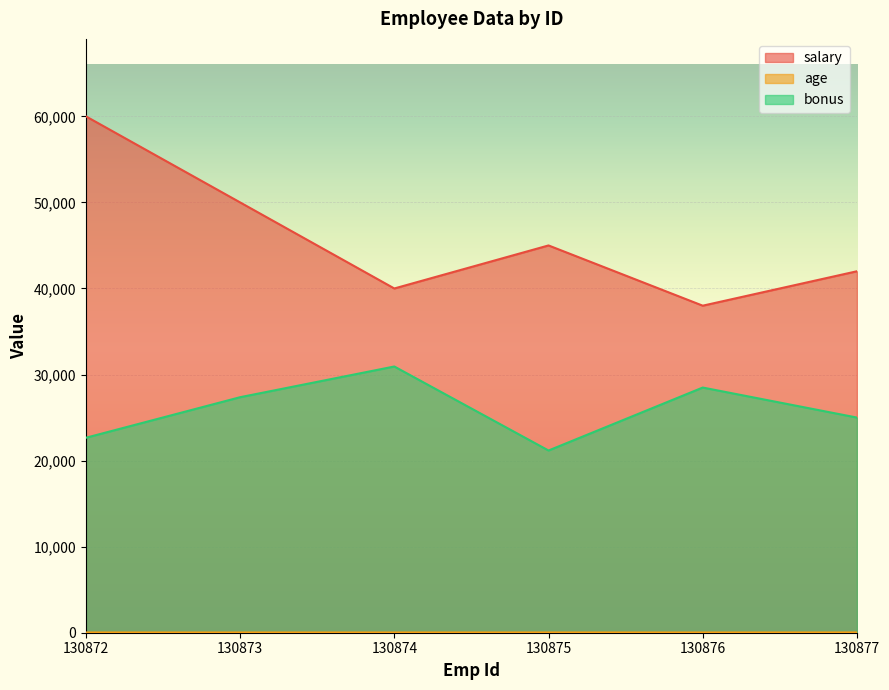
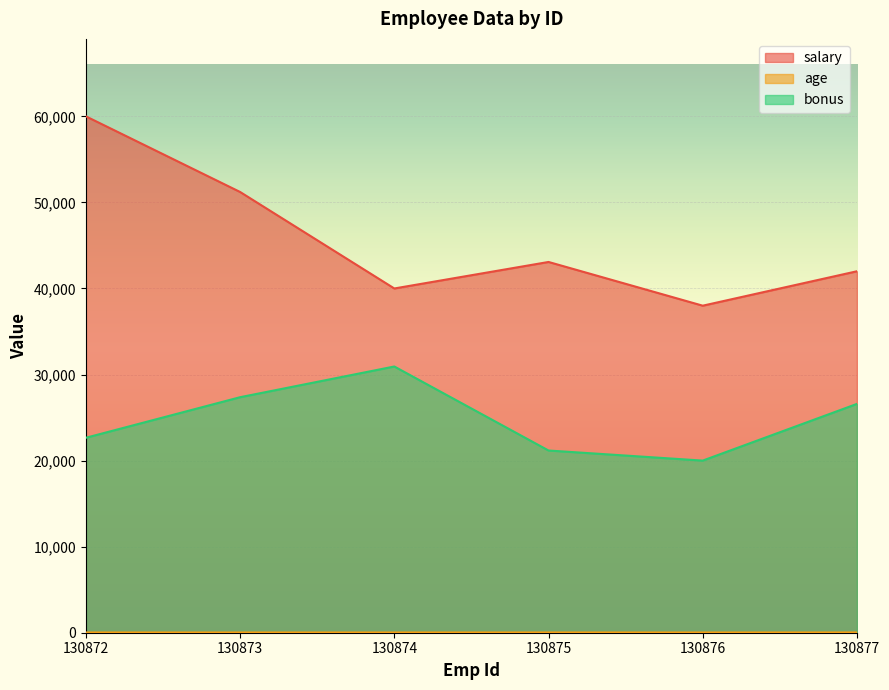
  {
    "salary": {
      "130872": "60,000",
-     "130873": "50,000",
+     "130873": "51,000",
      "130874": "40,000",
-     "130875": "45,000",
+     "130875": "43,000",
      "130876": "38,000",
      "130877": "42,000"
    },
    "age": {
      "130872": "0",
      "130873": "0",
      "130874": "0",
      "130875": "0",
      "130876": "0",
      "130877": "0"
    },
    "bonus": {
      "130872": "23,000",
      "130873": "27,000",
      "130874": "31,000",
      "130875": "21,000",
-     "130876": "28,000",
-     "130877": "25,000"
+     "130876": "20,000",
+     "130877": "27,000"
    }
  }
